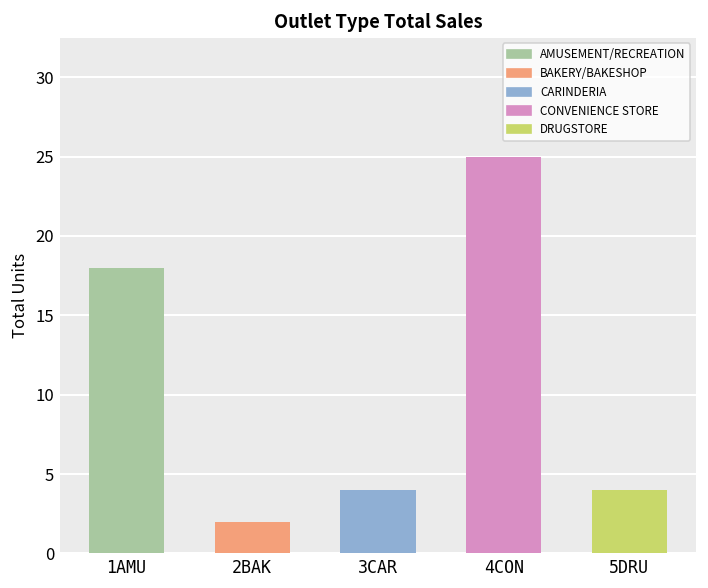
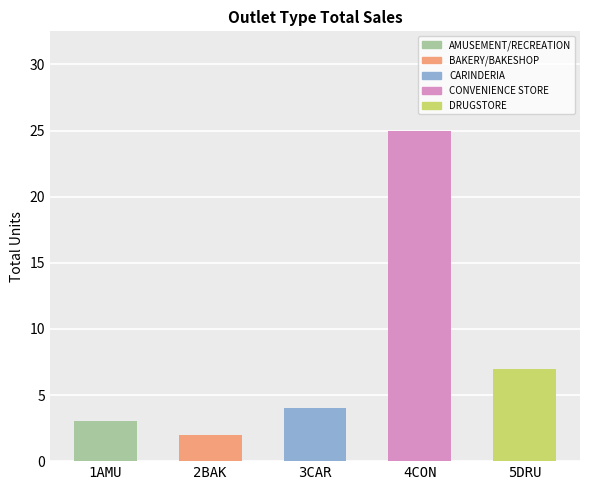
  {
-   "1AMU": 18,
+   "1AMU": 3,
    "2BAK": 2,
    "3CAR": 4,
    "4CON": 25,
-   "5DRU": 4
+   "5DRU": 7
  }
